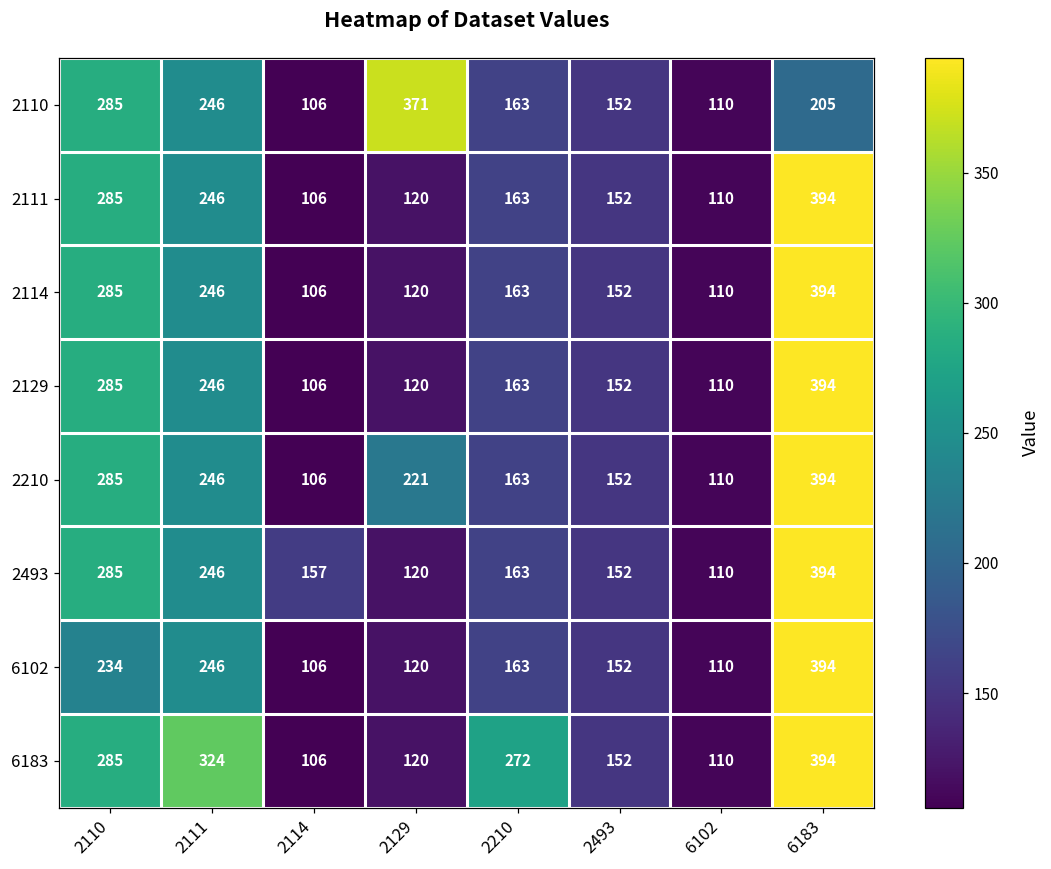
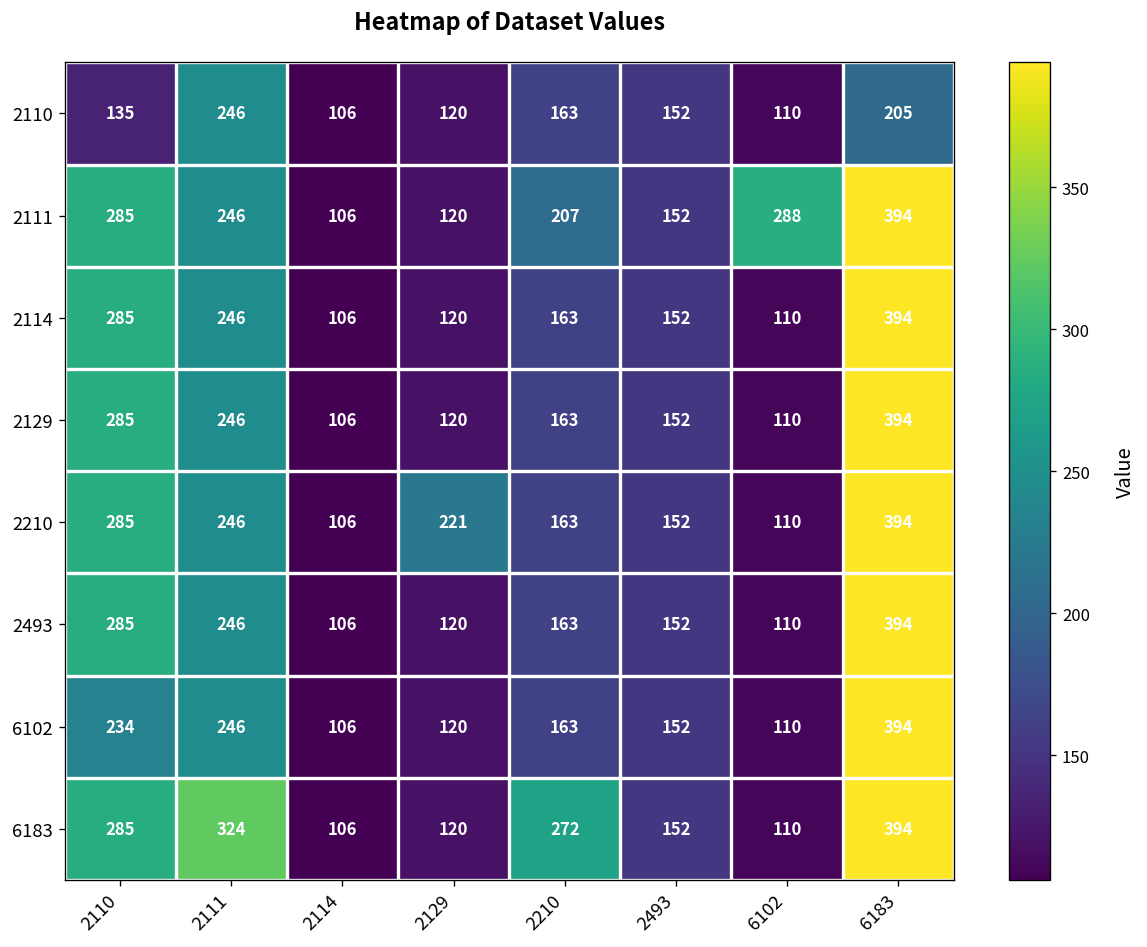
  {
    "2110": {
-     "2110": 285,
+     "2110": 135,
      "2111": 246,
      "2114": 106,
-     "2129": 371,
+     "2129": 120,
      "2210": 163,
      "2493": 152,
      "6102": 110,
      "6183": 205
    },
    "2111": {
      "2110": 285,
      "2111": 246,
      "2114": 106,
      "2129": 120,
-     "2210": 163,
+     "2210": 207,
      "2493": 152,
-     "6102": 110,
+     "6102": 288,
      "6183": 394
    },
    "2114": {
      "2110": 285,
      "2111": 246,
      "2114": 106,
      "2129": 120,
      "2210": 163,
      "2493": 152,
      "6102": 110,
      "6183": 394
    },
    "2129": {
      "2110": 285,
      "2111": 246,
      "2114": 106,
      "2129": 120,
      "2210": 163,
      "2493": 152,
      "6102": 110,
      "6183": 394
    },
    "2210": {
      "2110": 285,
      "2111": 246,
      "2114": 106,
      "2129": 221,
      "2210": 163,
      "2493": 152,
      "6102": 110,
      "6183": 394
    },
    "2493": {
      "2110": 285,
      "2111": 246,
-     "2114": 157,
+     "2114": 106,
      "2129": 120,
      "2210": 163,
      "2493": 152,
      "6102": 110,
      "6183": 394
    },
    "6102": {
      "2110": 234,
      "2111": 246,
      "2114": 106,
      "2129": 120,
      "2210": 163,
      "2493": 152,
      "6102": 110,
      "6183": 394
    },
    "6183": {
      "2110": 285,
      "2111": 324,
      "2114": 106,
      "2129": 120,
      "2210": 272,
      "2493": 152,
      "6102": 110,
      "6183": 394
    }
  }
